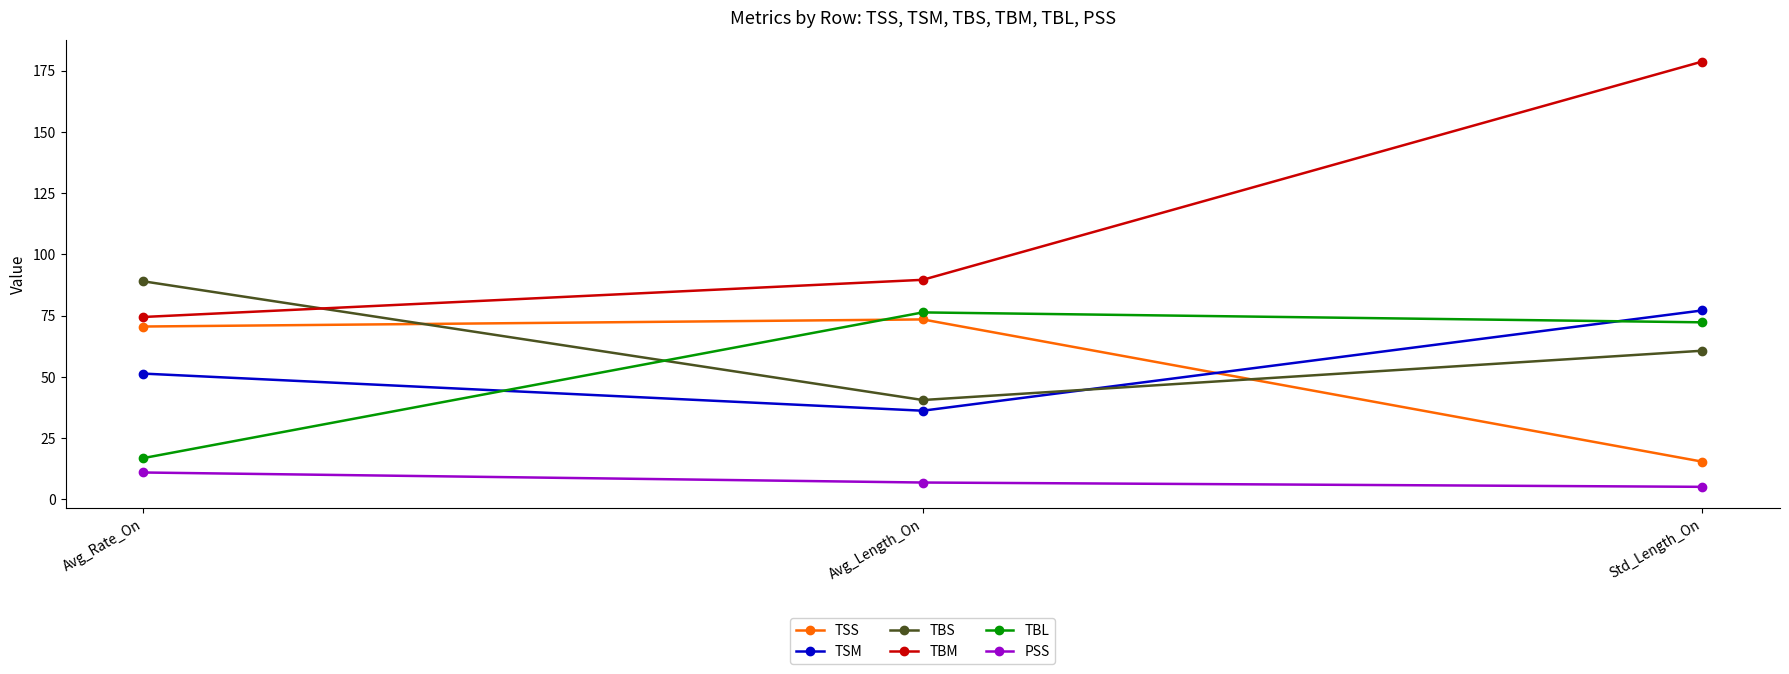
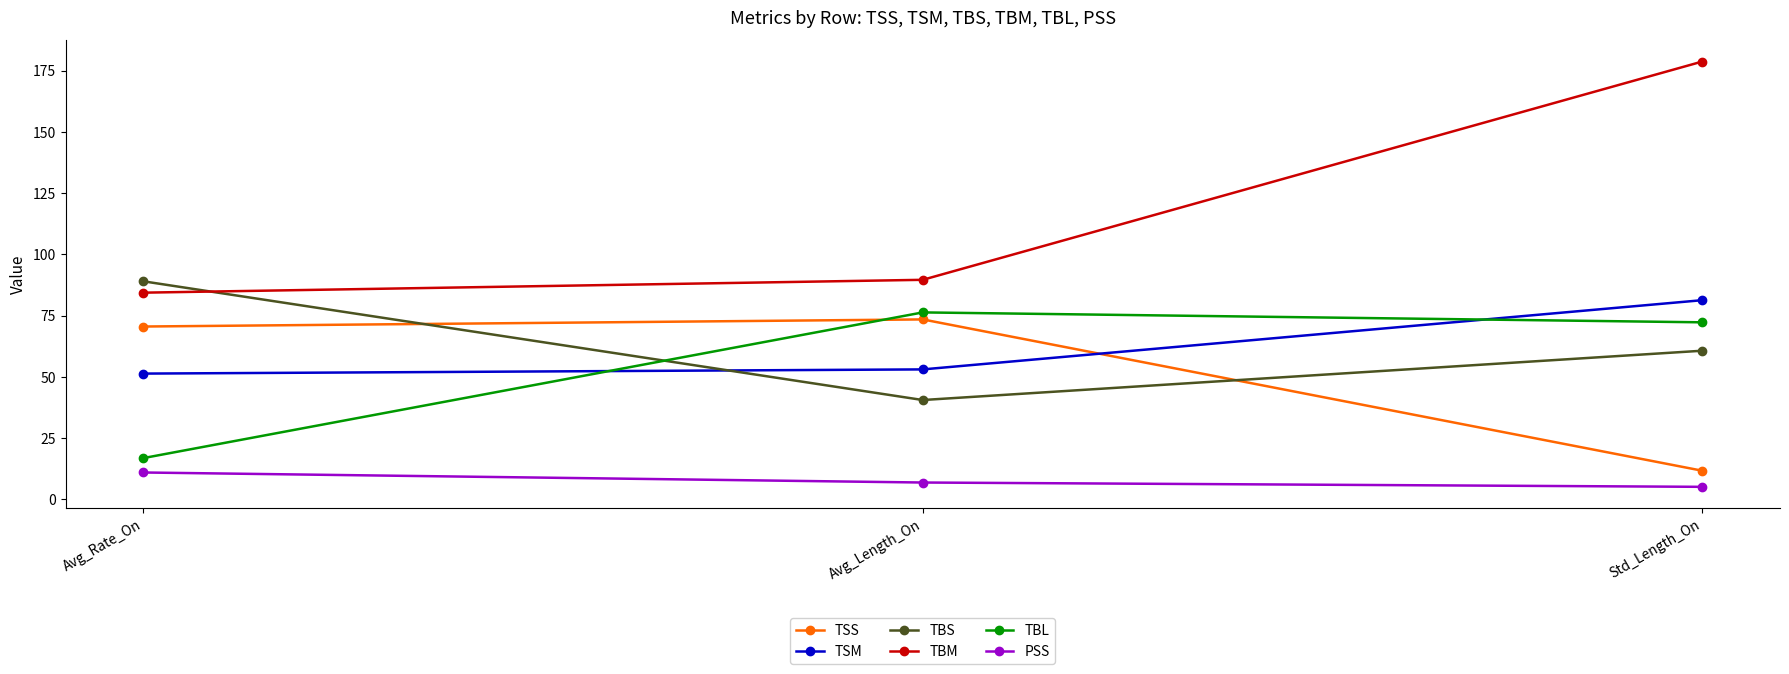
  {
    "TSS": {
      "Avg_Rate_On": 71,
      "Avg_Length_On": 73,
-     "Std_Length_On": 15
+     "Std_Length_On": 12
    },
    "TSM": {
      "Avg_Rate_On": 51,
-     "Avg_Length_On": 36,
-     "Std_Length_On": 77
+     "Avg_Length_On": 53,
+     "Std_Length_On": 81
    },
    "TBS": {
      "Avg_Rate_On": 89,
      "Avg_Length_On": 41,
      "Std_Length_On": 61
    },
    "TBM": {
-     "Avg_Rate_On": 74,
+     "Avg_Rate_On": 84,
      "Avg_Length_On": 90,
      "Std_Length_On": 179
    },
    "TBL": {
      "Avg_Rate_On": 17,
      "Avg_Length_On": 76,
      "Std_Length_On": 72
    },
    "PSS": {
      "Avg_Rate_On": 11,
      "Avg_Length_On": 7,
      "Std_Length_On": 5
    }
  }
